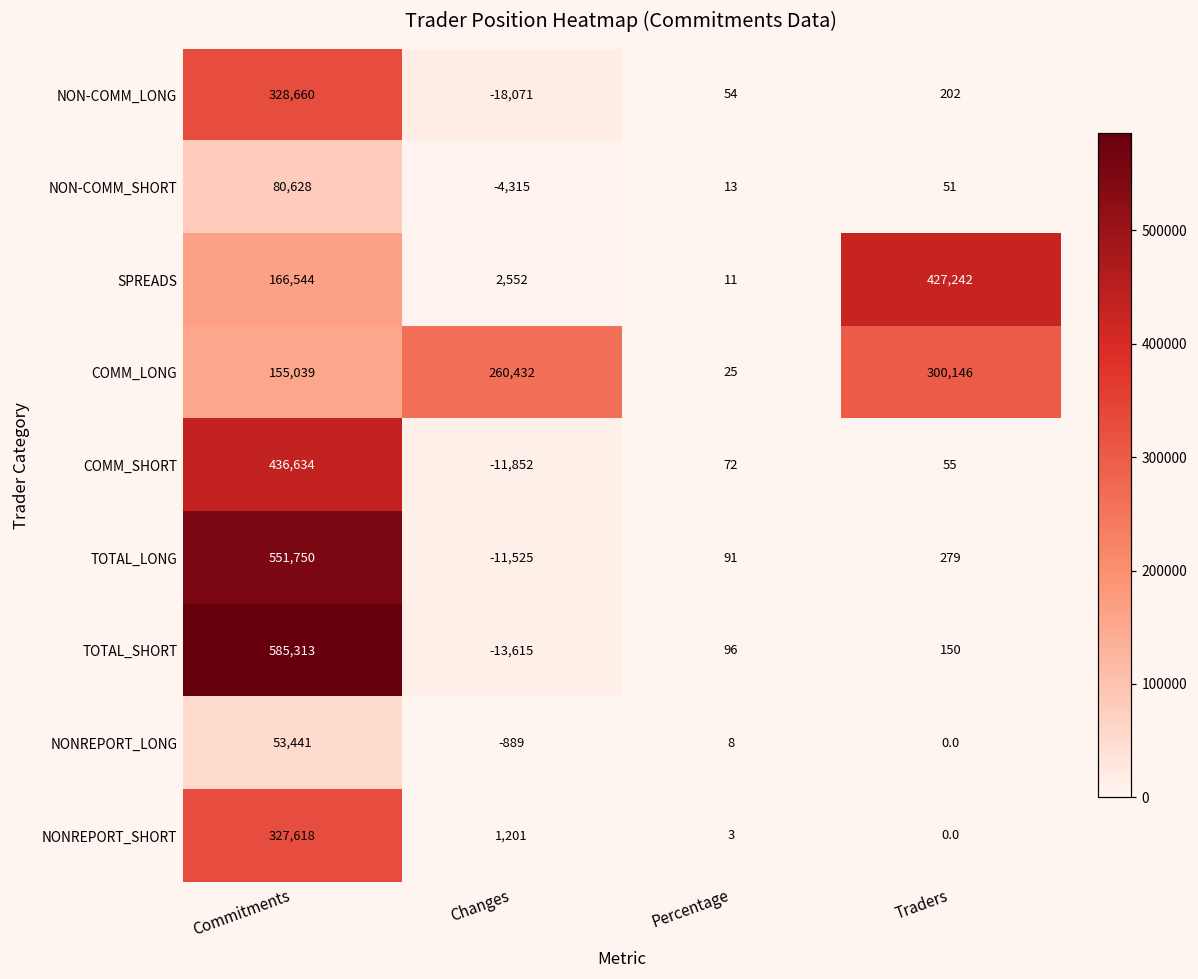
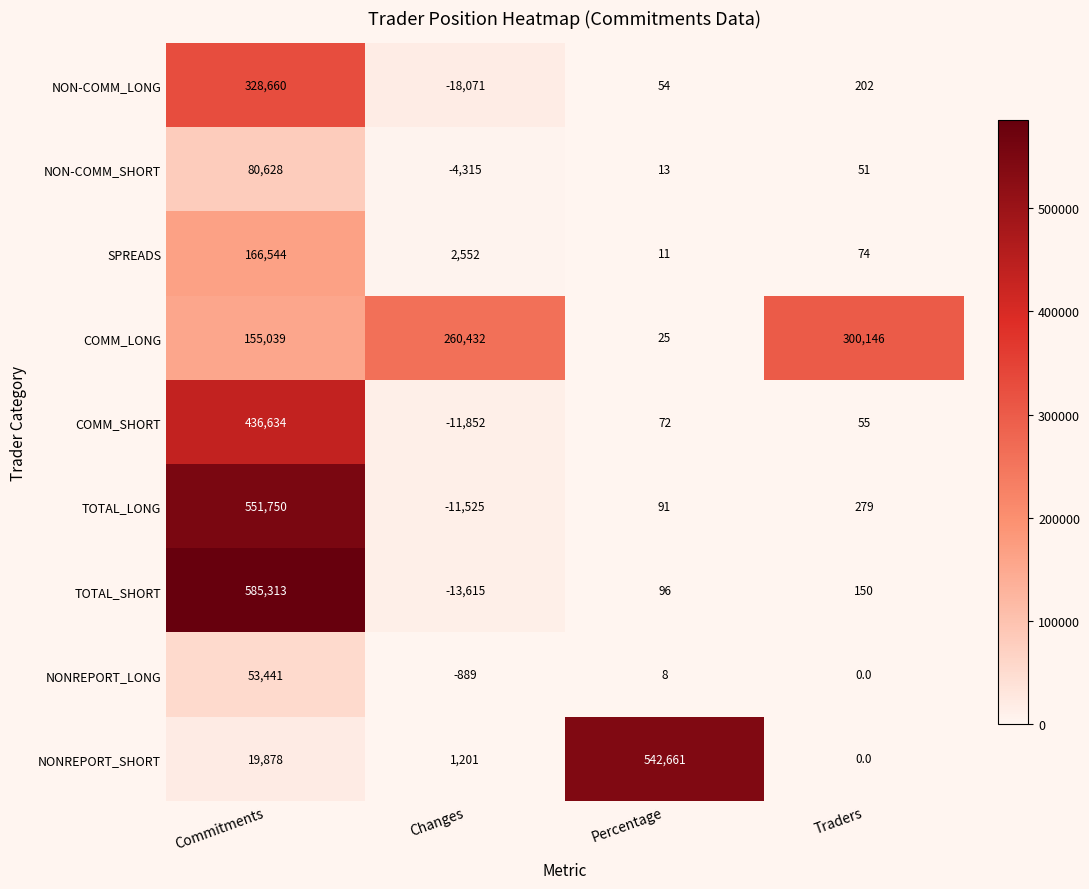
  {
    "NON-COMM_LONG": {
      "Commitments": "328,660",
      "Changes": "-18,071",
      "Percentage": "54",
      "Traders": "202"
    },
    "NON-COMM_SHORT": {
      "Commitments": "80,628",
      "Changes": "-4,315",
      "Percentage": "13",
      "Traders": "51"
    },
    "SPREADS": {
      "Commitments": "166,544",
      "Changes": "2,552",
      "Percentage": "11",
-     "Traders": "427,242"
+     "Traders": "74"
    },
    "COMM_LONG": {
      "Commitments": "155,039",
      "Changes": "260,432",
      "Percentage": "25",
      "Traders": "300,146"
    },
    "COMM_SHORT": {
      "Commitments": "436,634",
      "Changes": "-11,852",
      "Percentage": "72",
      "Traders": "55"
    },
    "TOTAL_LONG": {
      "Commitments": "551,750",
      "Changes": "-11,525",
      "Percentage": "91",
      "Traders": "279"
    },
    "TOTAL_SHORT": {
      "Commitments": "585,313",
      "Changes": "-13,615",
      "Percentage": "96",
      "Traders": "150"
    },
    "NONREPORT_LONG": {
      "Commitments": "53,441",
      "Changes": "-889",
      "Percentage": "8",
      "Traders": "0.0"
    },
    "NONREPORT_SHORT": {
-     "Commitments": "327,618",
+     "Commitments": "19,878",
      "Changes": "1,201",
-     "Percentage": "3",
+     "Percentage": "542,661",
      "Traders": "0.0"
    }
  }
